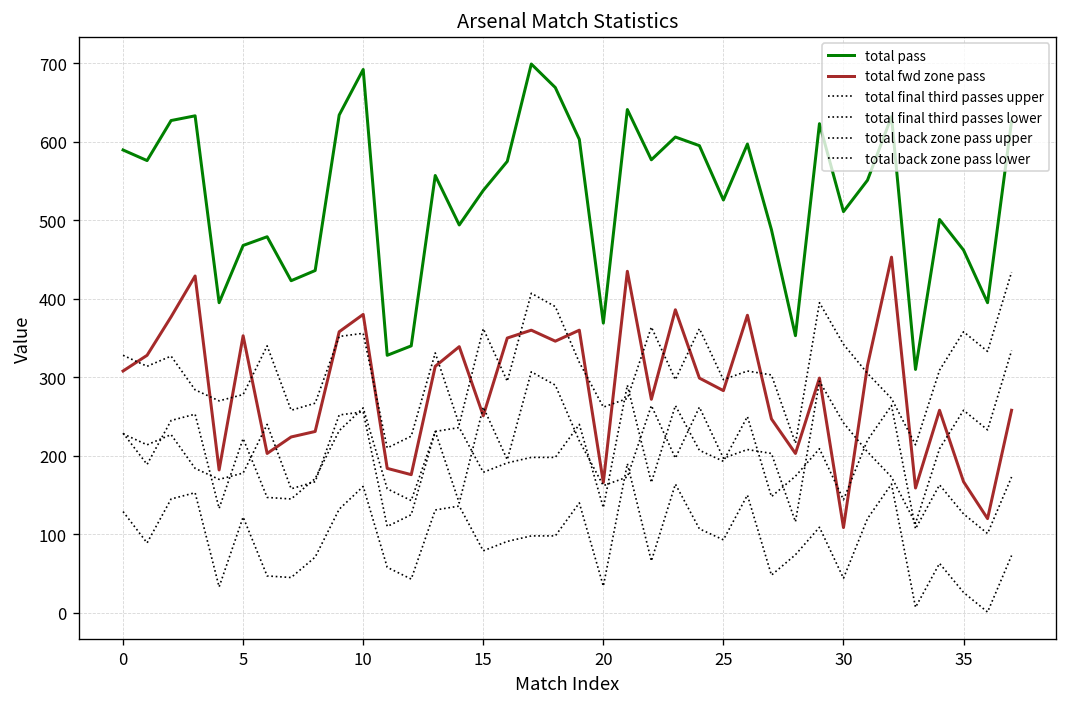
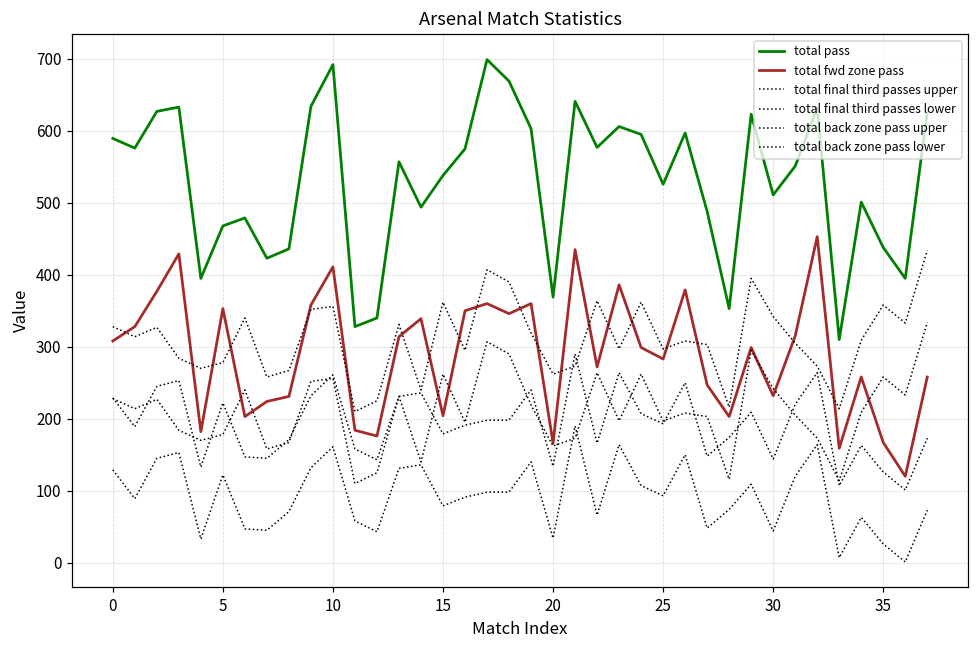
  {
    "total pass": {
      "0": 590,
      "5": 470,
      "10": 690,
      "15": 540,
      "20": 370,
      "25": 530,
      "30": 510,
-     "35": 460
+     "35": 440
    },
    "total fwd zone pass": {
      "0": 310,
      "5": 350,
-     "10": 380,
-     "15": 250,
+     "10": 410,
+     "15": 200,
      "20": 170,
      "25": 280,
-     "30": 110,
+     "30": 230,
      "35": 170
    }
  }
